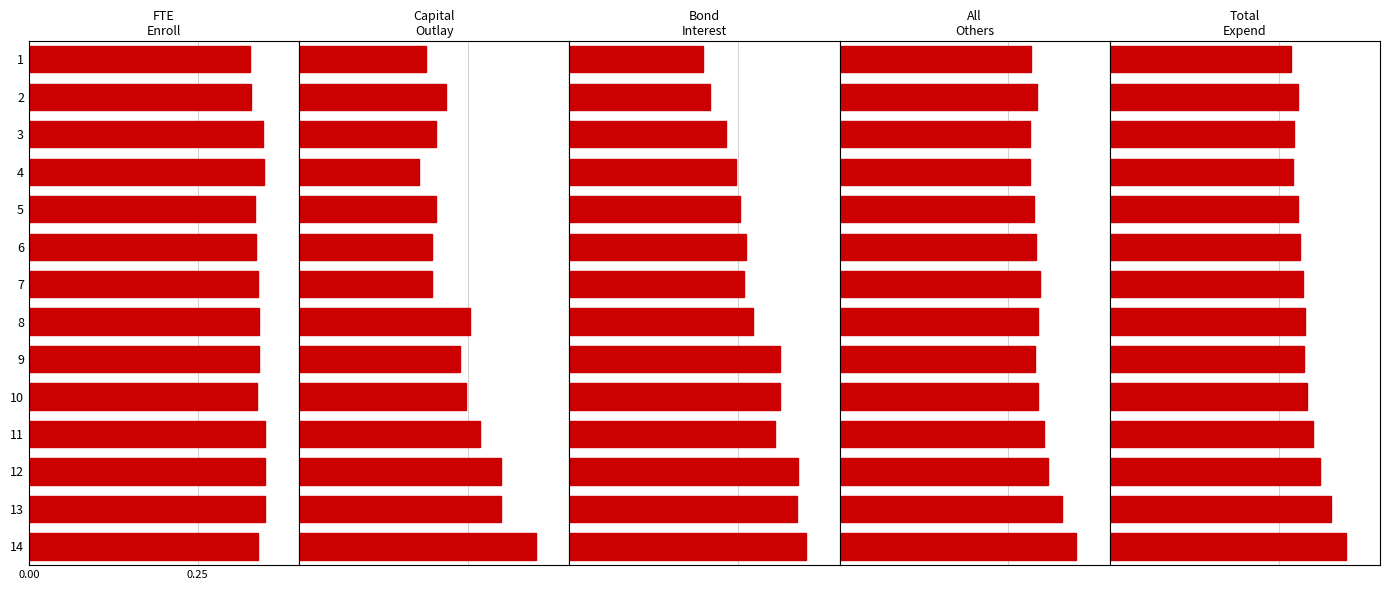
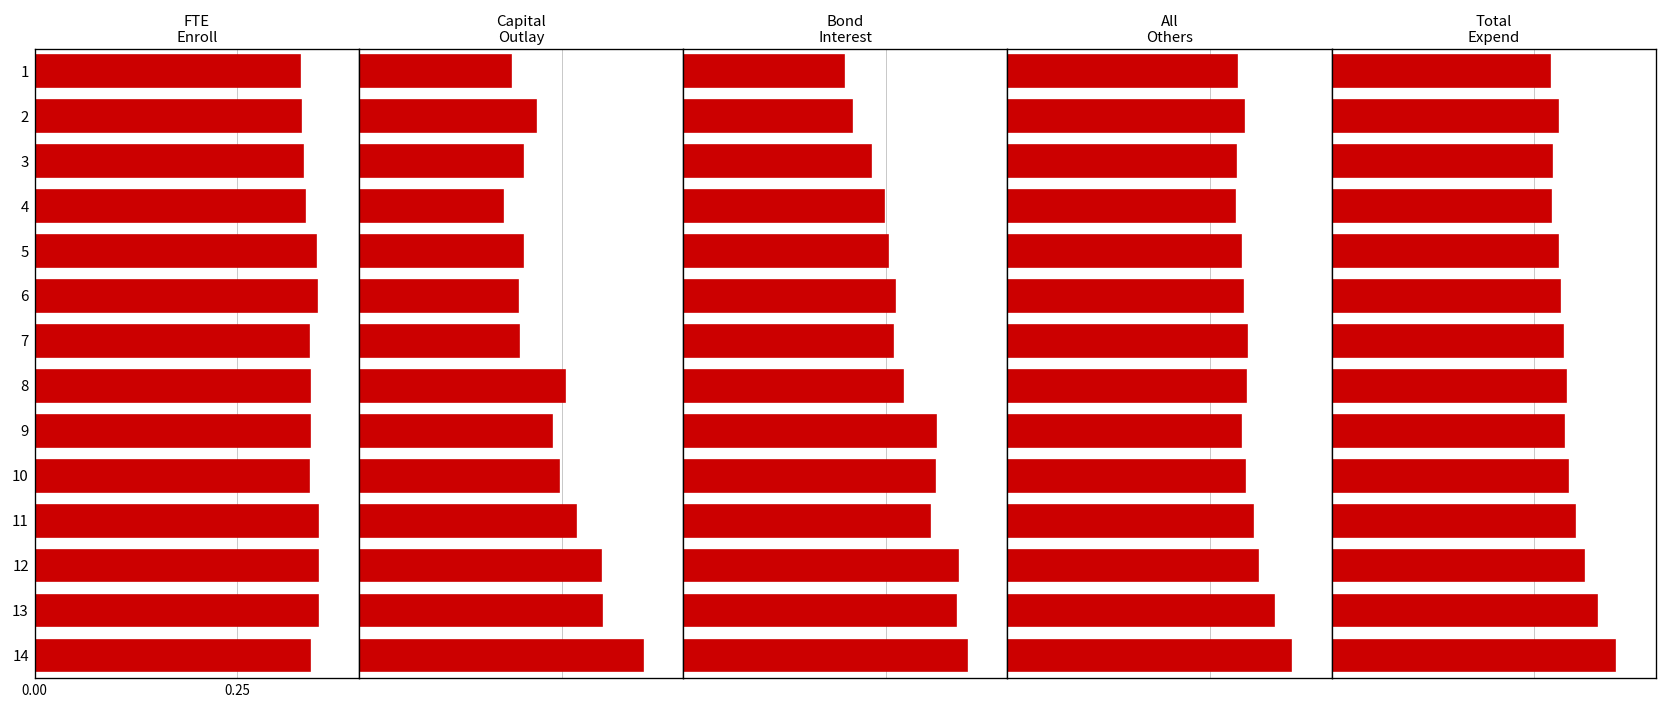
  {
    "FTE Enroll": {
      "1": 0.33,
      "2": 0.33,
-     "3": 0.35,
-     "4": 0.35,
-     "5": 0.33,
-     "6": 0.34,
+     "3": 0.33,
+     "4": 0.33,
+     "5": 0.35,
+     "6": 0.35,
      "7": 0.34,
      "8": 0.34,
      "9": 0.34,
      "10": 0.34,
      "11": 0.35,
      "12": 0.35,
      "13": 0.35,
      "14": 0.34
    }
  }
